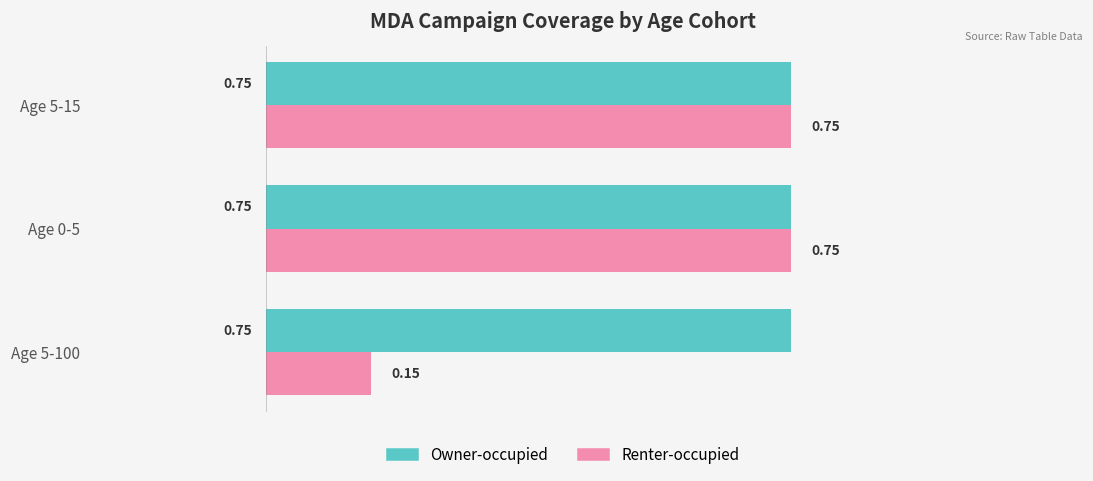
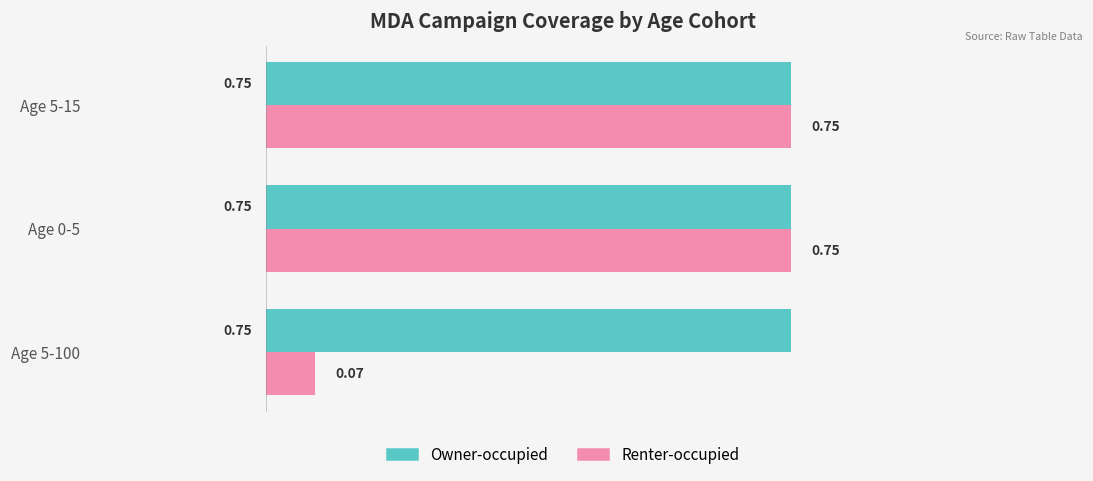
  {
    "Renter-occupied": {
      "Age 5-15": 0.75,
      "Age 0-5": 0.75,
-     "Age 5-100": 0.15
+     "Age 5-100": 0.07
    }
  }
